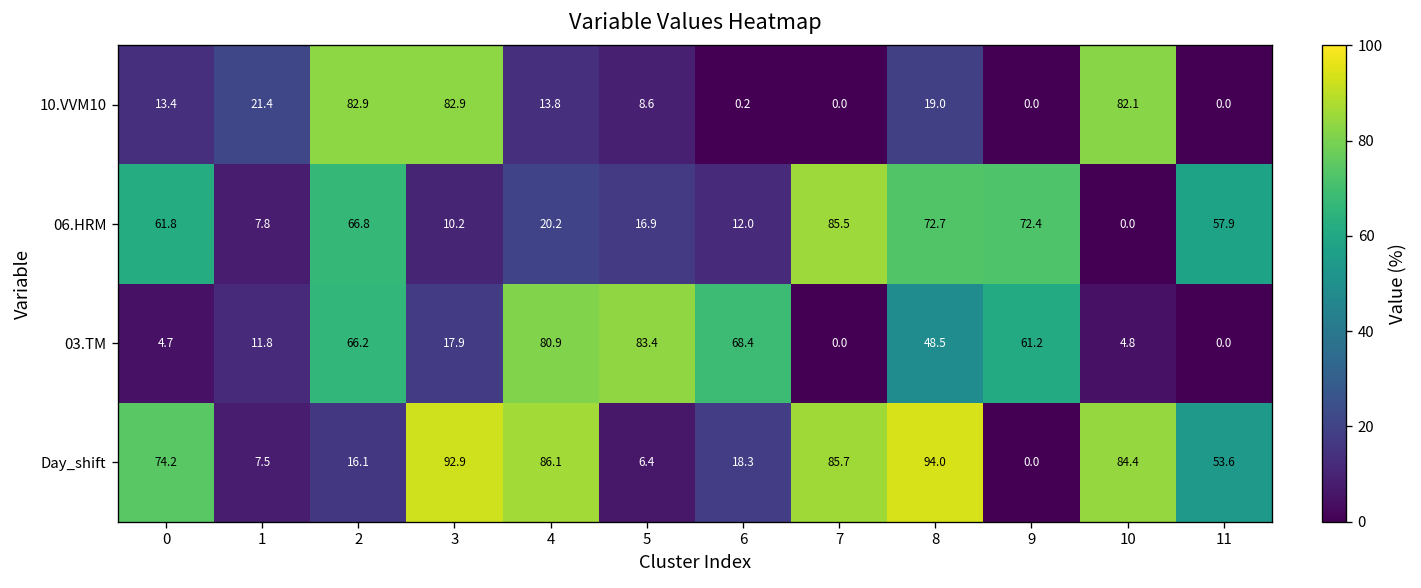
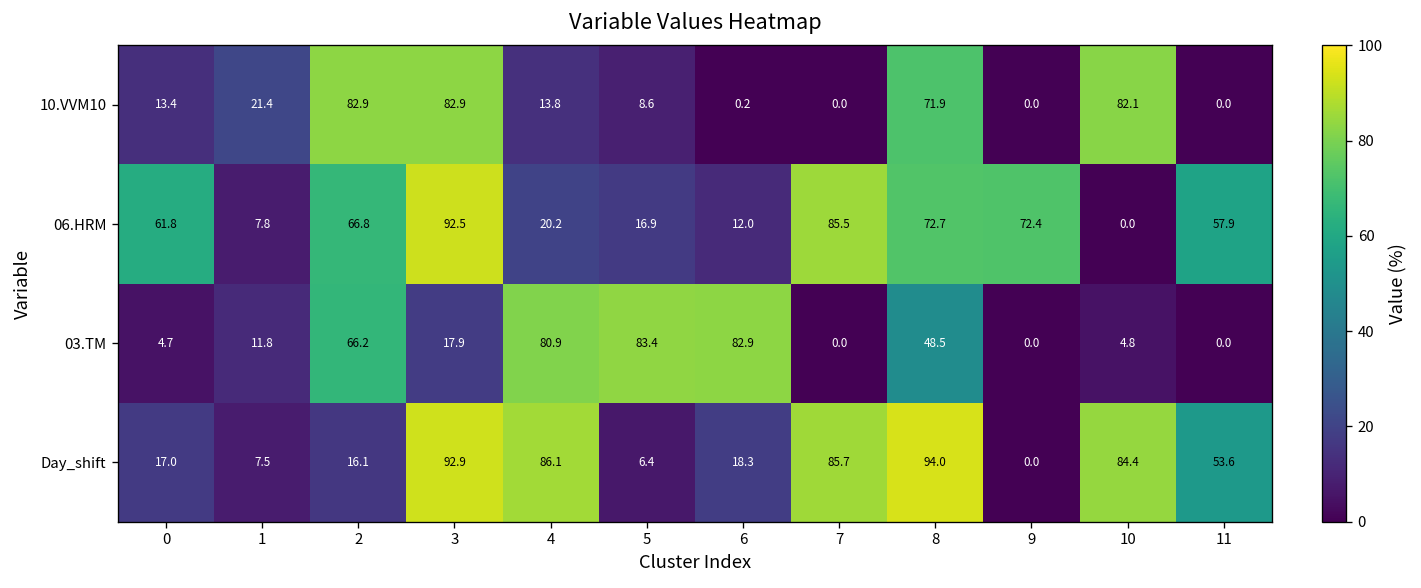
  {
    "10.VVM10": {
      "0": 13.4,
      "1": 21.4,
      "2": 82.9,
      "3": 82.9,
      "4": 13.8,
      "5": 8.6,
      "6": 0.2,
      "7": 0.0,
-     "8": 19.0,
+     "8": 71.9,
      "9": 0.0,
      "10": 82.1,
      "11": 0.0
    },
    "06.HRM": {
      "0": 61.8,
      "1": 7.8,
      "2": 66.8,
-     "3": 10.2,
+     "3": 92.5,
      "4": 20.2,
      "5": 16.9,
      "6": 12.0,
      "7": 85.5,
      "8": 72.7,
      "9": 72.4,
      "10": 0.0,
      "11": 57.9
    },
    "03.TM": {
      "0": 4.7,
      "1": 11.8,
      "2": 66.2,
      "3": 17.9,
      "4": 80.9,
      "5": 83.4,
-     "6": 68.4,
+     "6": 82.9,
      "7": 0.0,
      "8": 48.5,
-     "9": 61.2,
+     "9": 0.0,
      "10": 4.8,
      "11": 0.0
    },
    "Day_shift": {
-     "0": 74.2,
+     "0": 17.0,
      "1": 7.5,
      "2": 16.1,
      "3": 92.9,
      "4": 86.1,
      "5": 6.4,
      "6": 18.3,
      "7": 85.7,
      "8": 94.0,
      "9": 0.0,
      "10": 84.4,
      "11": 53.6
    }
  }
